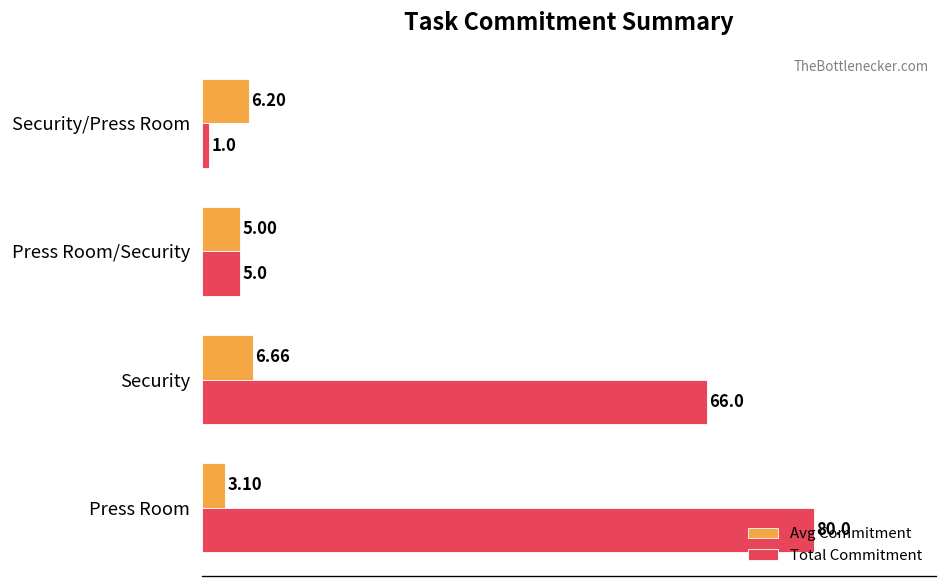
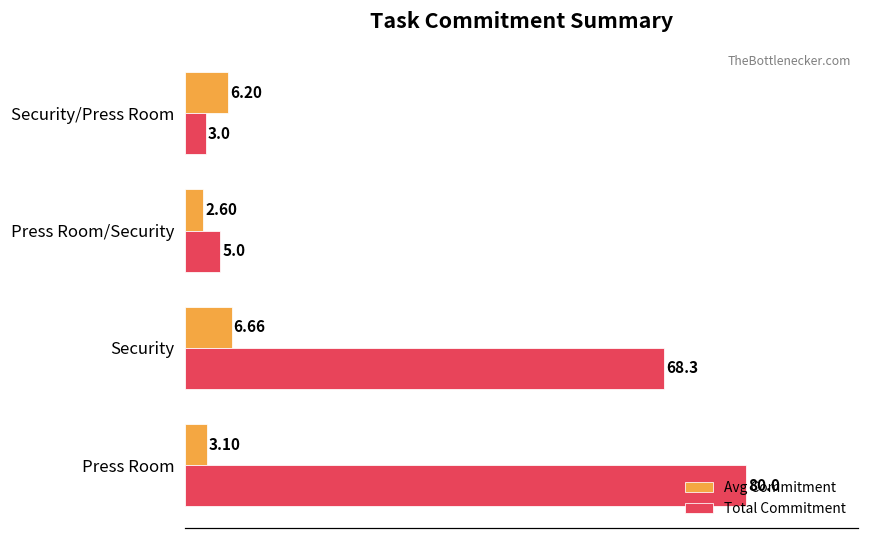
  {
    "Avg Commitment": {
      "Security/Press Room": 6.20,
-     "Press Room/Security": 5.00,
+     "Press Room/Security": 2.60,
      "Security": 6.66,
      "Press Room": 3.10
    },
    "Total Commitment": {
-     "Security/Press Room": 1.0,
+     "Security/Press Room": 3.0,
      "Press Room/Security": 5.0,
-     "Security": 66.0,
+     "Security": 68.3,
      "Press Room": 80.0
    }
  }
